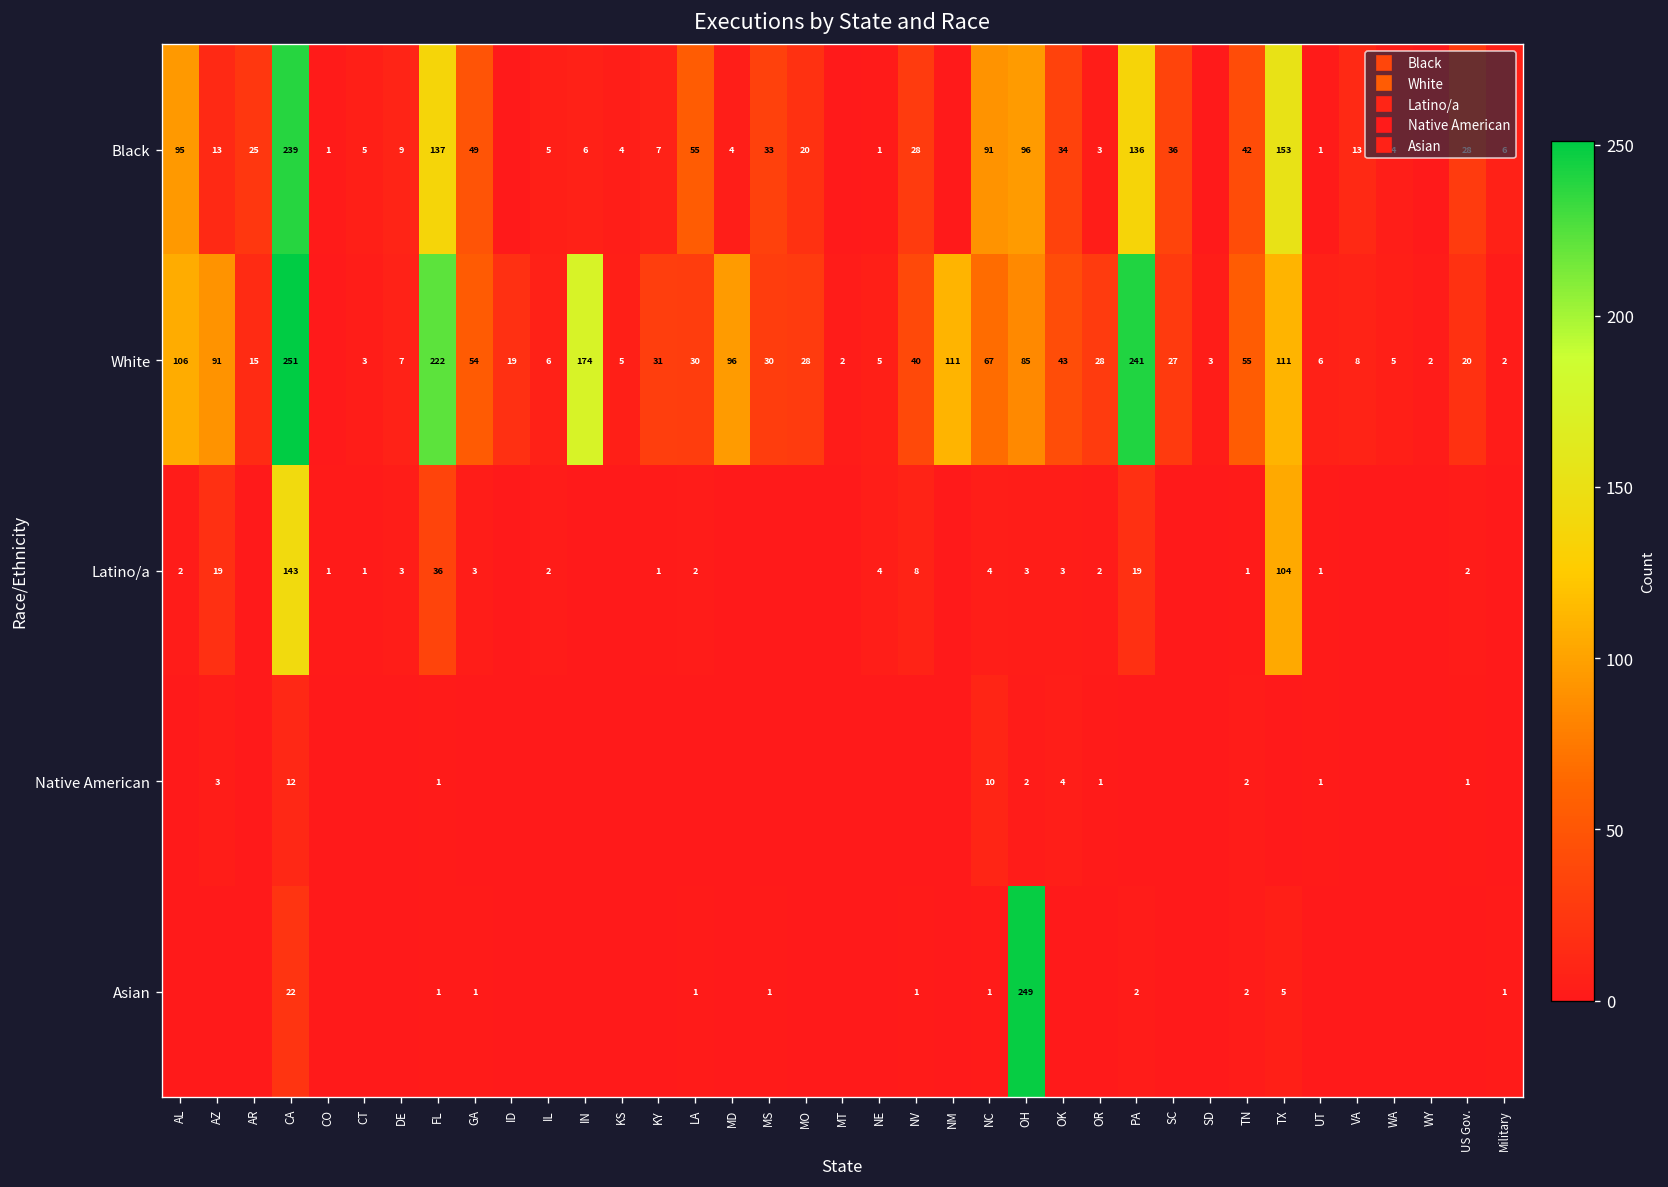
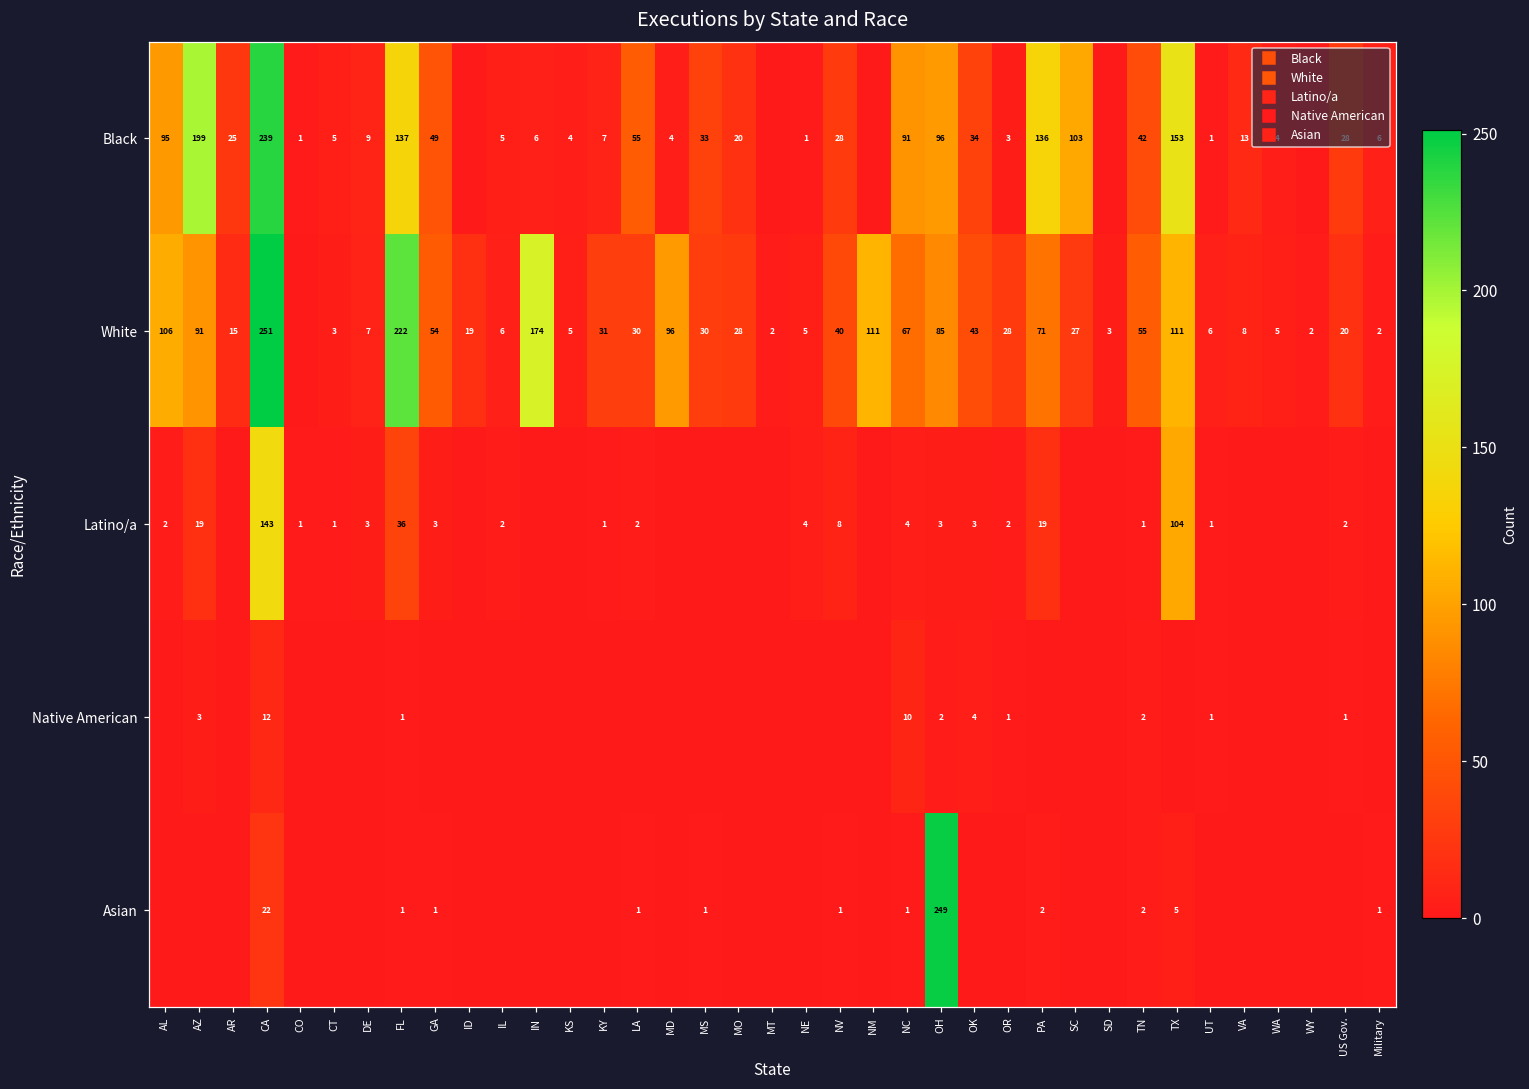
  {
    "Black": {
      "AL": 95,
-     "AZ": 13,
+     "AZ": 199,
      "AR": 25,
      "CA": 239,
      "CO": 1,
      "CT": 5,
      "DE": 9,
      "FL": 137,
      "GA": 49,
      "IL": 5,
      "IN": 6,
      "KS": 4,
      "KY": 7,
      "LA": 55,
      "MD": 4,
      "MS": 33,
      "MO": 20,
      "NE": 1,
      "NV": 28,
      "NC": 91,
      "OH": 96,
      "OK": 34,
      "OR": 3,
      "PA": 136,
-     "SC": 36,
+     "SC": 103,
      "TN": 42,
      "TX": 153,
      "UT": 1,
      "VA": 13
    },
    "White": {
      "AL": 106,
      "AZ": 91,
      "AR": 15,
      "CA": 251,
      "CT": 3,
      "DE": 7,
      "FL": 222,
      "GA": 54,
      "ID": 19,
      "IL": 6,
      "IN": 174,
      "KS": 5,
      "KY": 31,
      "LA": 30,
      "MD": 96,
      "MS": 30,
      "MO": 28,
      "MT": 2,
      "NE": 5,
      "NV": 40,
      "NM": 111,
      "NC": 67,
      "OH": 85,
      "OK": 43,
      "OR": 28,
-     "PA": 241,
+     "PA": 71,
      "SC": 27,
      "SD": 3,
      "TN": 55,
      "TX": 111,
      "UT": 6,
      "VA": 8,
      "WA": 5,
      "WY": 2,
      "US Gov.": 20,
      "Military": 2
    },
    "Latino/a": {
      "AL": 2,
      "AZ": 19,
      "CA": 143,
      "CO": 1,
      "CT": 1,
      "DE": 3,
      "FL": 36,
      "GA": 3,
      "IL": 2,
      "KY": 1,
      "LA": 2,
      "NE": 4,
      "NV": 8,
      "NC": 4,
      "OH": 3,
      "OK": 3,
      "OR": 2,
      "PA": 19,
      "TN": 1,
      "TX": 104,
      "UT": 1,
      "US Gov.": 2
    },
    "Native American": {
      "AZ": 3,
      "CA": 12,
      "FL": 1,
      "NC": 10,
      "OH": 2,
      "OK": 4,
      "OR": 1,
      "TN": 2,
      "UT": 1,
      "US Gov.": 1
    },
    "Asian": {
      "CA": 22,
      "FL": 1,
      "GA": 1,
      "LA": 1,
      "MS": 1,
      "NV": 1,
      "NC": 1,
      "OH": 249,
      "PA": 2,
      "TN": 2,
      "TX": 5,
      "Military": 1
    }
  }
